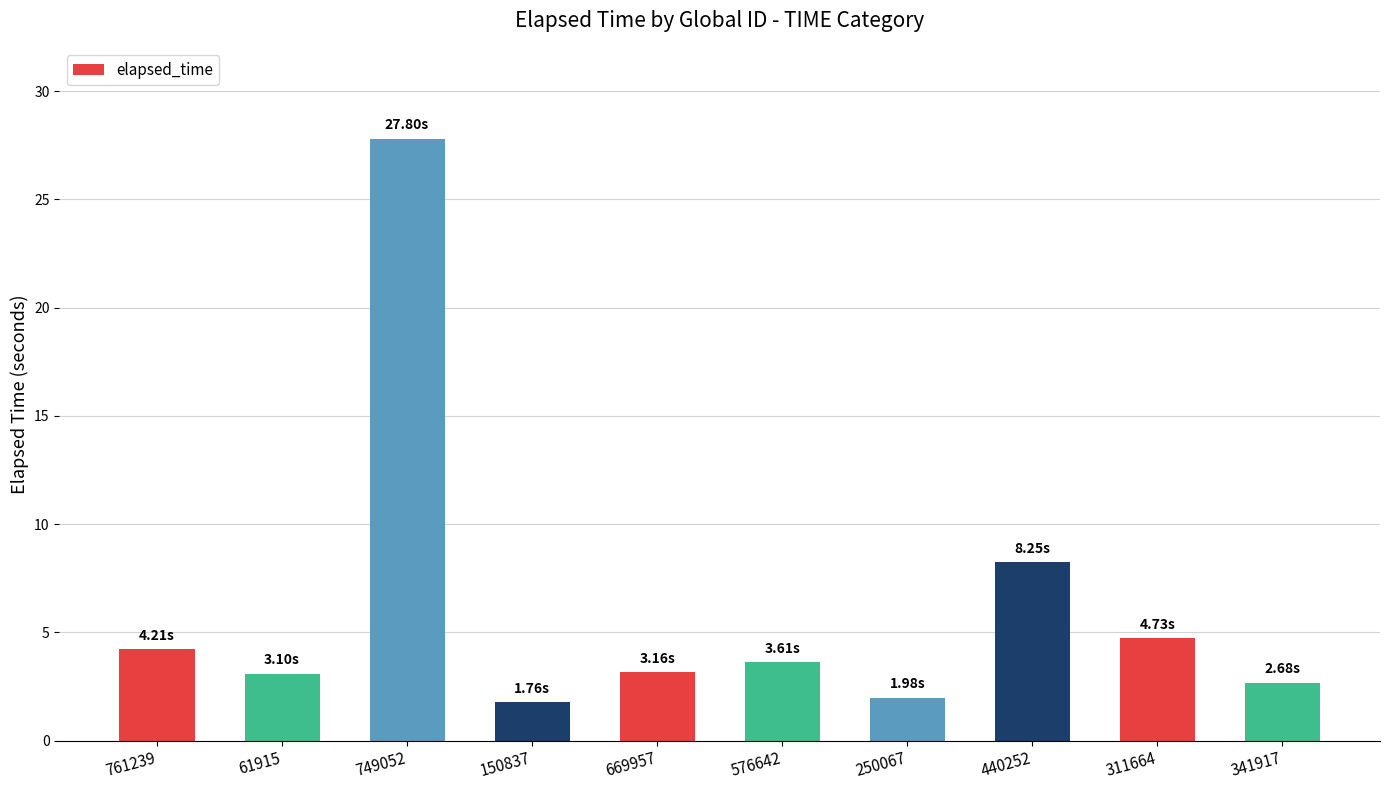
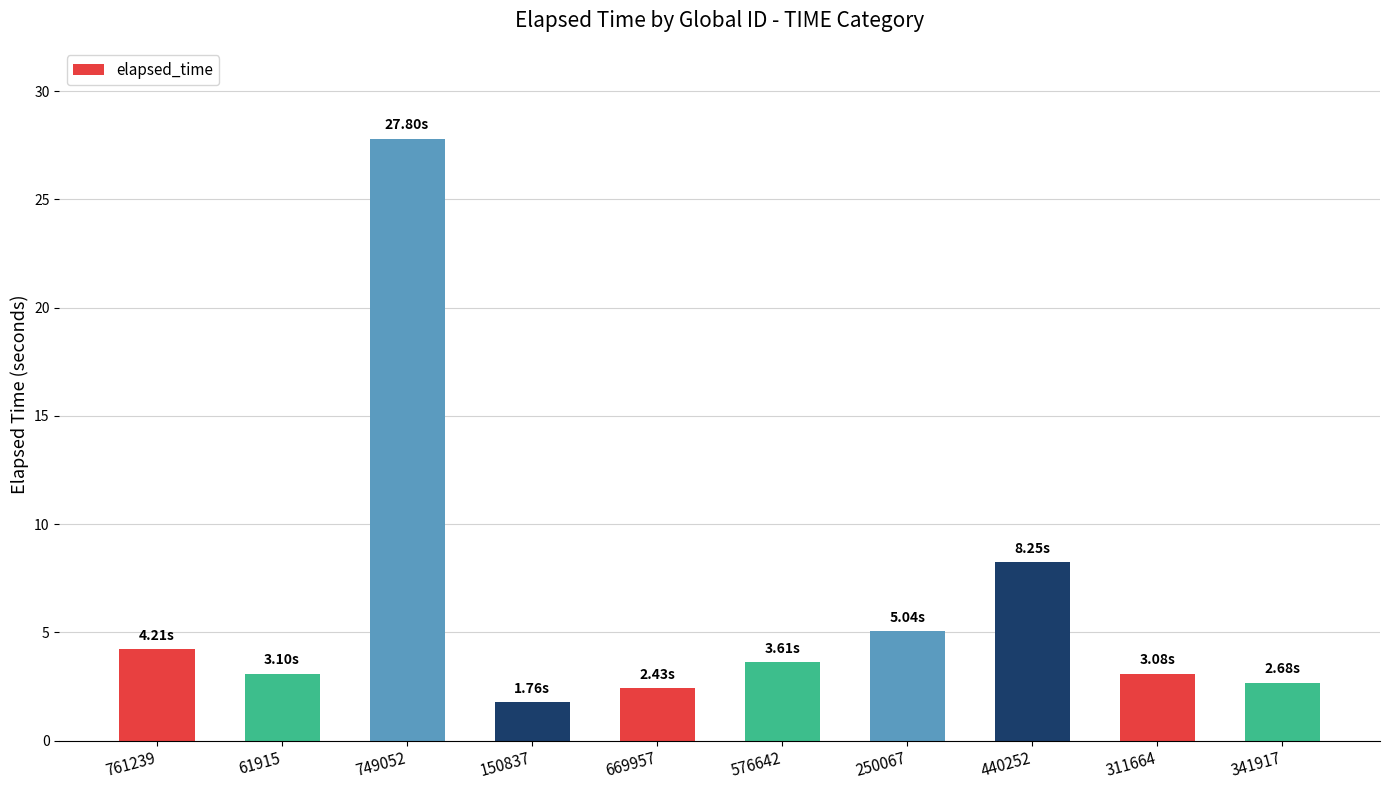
  {
    "761239": "4.21s",
    "61915": "3.10s",
    "749052": "27.80s",
    "150837": "1.76s",
-   "669957": "3.16s",
+   "669957": "2.43s",
    "576642": "3.61s",
-   "250067": "1.98s",
+   "250067": "5.04s",
    "440252": "8.25s",
-   "311664": "4.73s",
+   "311664": "3.08s",
    "341917": "2.68s"
  }
